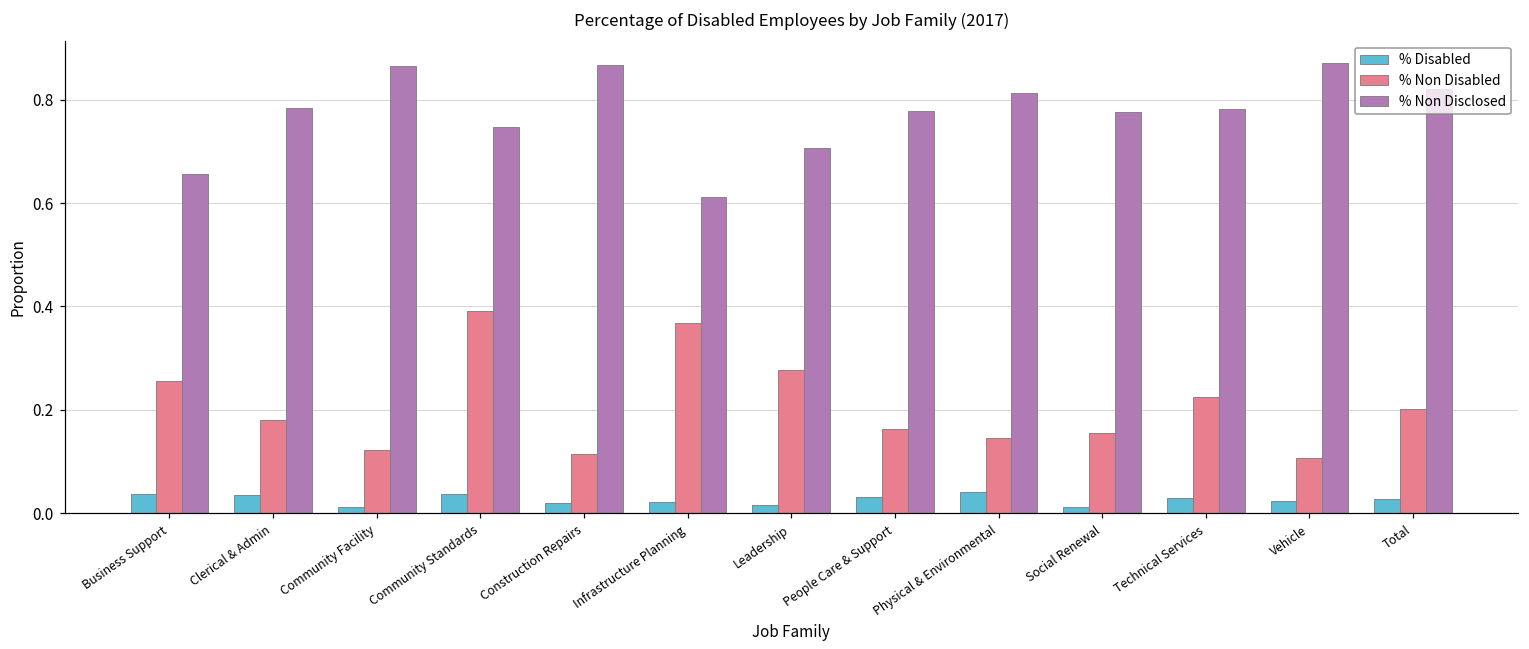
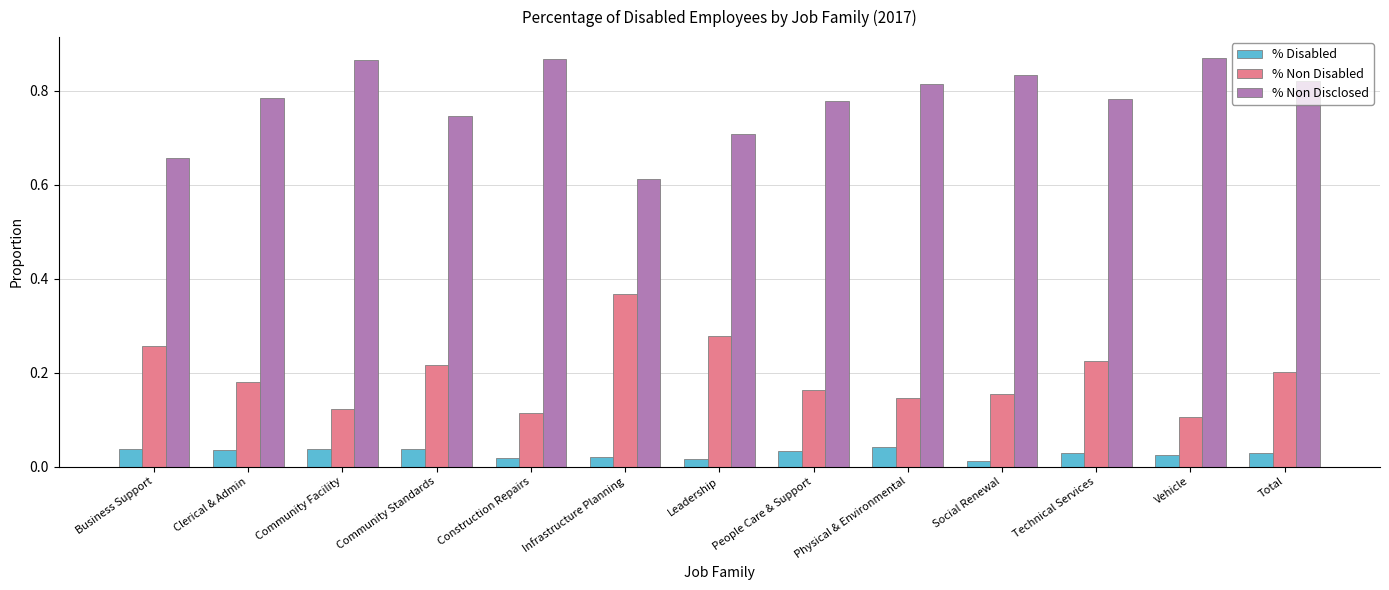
  {
    "% Disabled": {
      "Business Support": 0.04,
      "Clerical & Admin": 0.04,
-     "Community Facility": 0.01,
+     "Community Facility": 0.04,
      "Community Standards": 0.04,
      "Construction Repairs": 0.02,
      "Infrastructure Planning": 0.02,
      "Leadership": 0.02,
      "People Care & Support": 0.03,
      "Physical & Environmental": 0.04,
      "Social Renewal": 0.01,
      "Technical Services": 0.03,
      "Vehicle": 0.02,
      "Total": 0.03
    },
    "% Non Disabled": {
      "Business Support": 0.26,
      "Clerical & Admin": 0.18,
      "Community Facility": 0.12,
-     "Community Standards": 0.39,
+     "Community Standards": 0.22,
      "Construction Repairs": 0.11,
      "Infrastructure Planning": 0.37,
      "Leadership": 0.28,
      "People Care & Support": 0.16,
      "Physical & Environmental": 0.15,
      "Social Renewal": 0.15,
      "Technical Services": 0.22,
      "Vehicle": 0.11,
      "Total": 0.20
    },
    "% Non Disclosed": {
      "Business Support": 0.66,
      "Clerical & Admin": 0.78,
      "Community Facility": 0.87,
      "Community Standards": 0.75,
      "Construction Repairs": 0.87,
      "Infrastructure Planning": 0.61,
      "Leadership": 0.71,
      "People Care & Support": 0.78,
      "Physical & Environmental": 0.81,
-     "Social Renewal": 0.78,
+     "Social Renewal": 0.83,
      "Technical Services": 0.78,
      "Vehicle": 0.87
    }
  }
